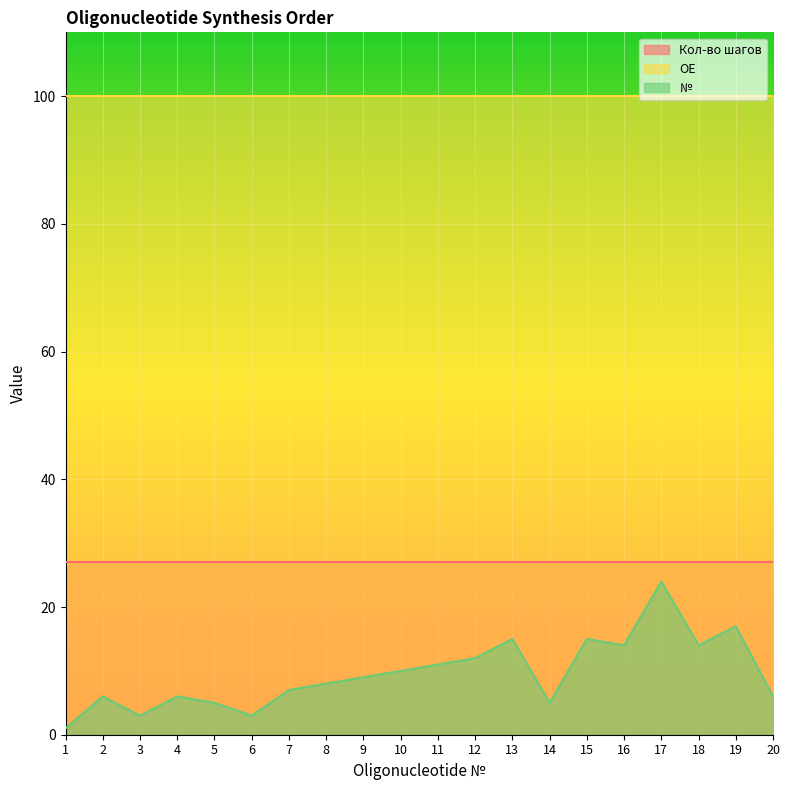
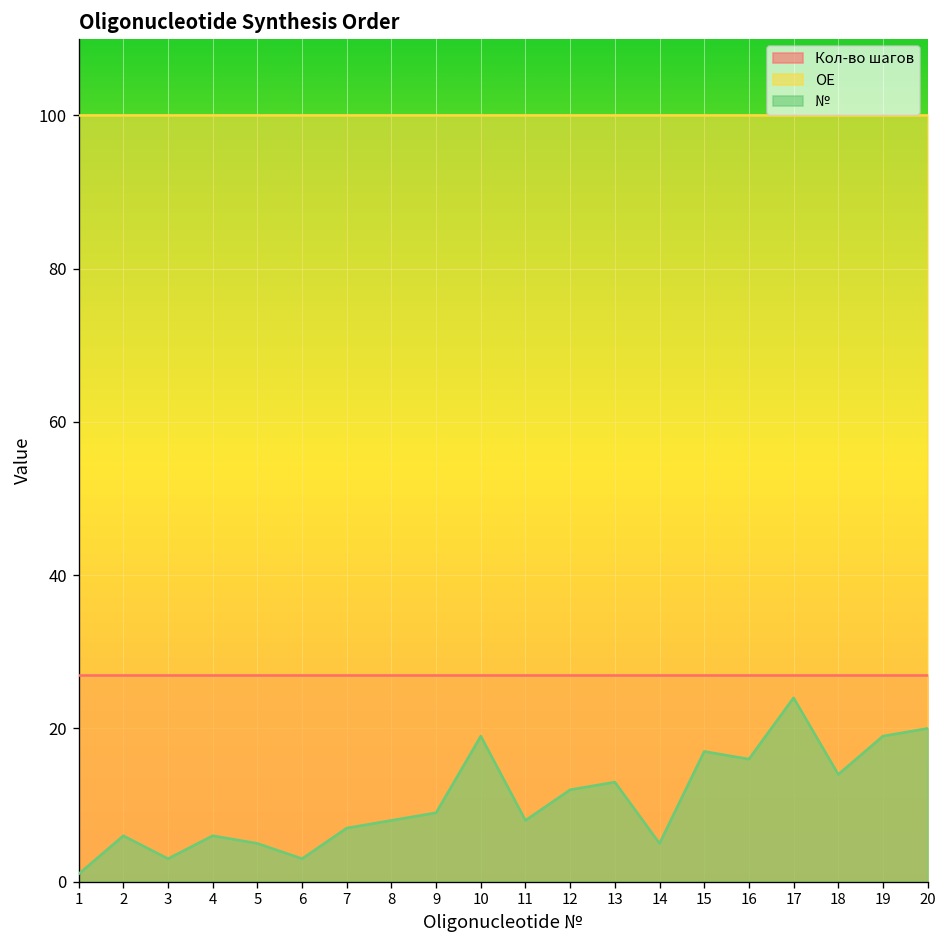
  {
    "Кол-во шагов": {
      "1": 27,
      "2": 27,
      "3": 27,
      "4": 27,
      "5": 27,
      "6": 27,
      "7": 27,
      "8": 27,
      "9": 27,
      "10": 27,
      "11": 27,
      "12": 27,
      "13": 27,
      "14": 27,
      "15": 27,
      "16": 27,
      "17": 27,
      "18": 27,
      "19": 27,
      "20": 27
    },
    "ОЕ": {
      "1": 100,
      "2": 100,
      "3": 100,
      "4": 100,
      "5": 100,
      "6": 100,
      "7": 100,
      "8": 100,
      "9": 100,
      "10": 100,
      "11": 100,
      "12": 100,
      "13": 100,
      "14": 100,
      "15": 100,
      "16": 100,
      "20": 100
    },
    "№": {
      "1": 1,
      "2": 6,
      "3": 3,
      "4": 6,
      "5": 5,
      "6": 3,
      "7": 7,
      "8": 8,
      "9": 9,
-     "10": 10,
-     "11": 11,
+     "10": 19,
+     "11": 8,
      "12": 12,
-     "13": 15,
+     "13": 13,
      "14": 5,
-     "15": 15,
-     "16": 14,
+     "15": 17,
+     "16": 16,
      "17": 24,
      "18": 14,
-     "19": 17,
-     "20": 6
+     "19": 19,
+     "20": 20
    }
  }
